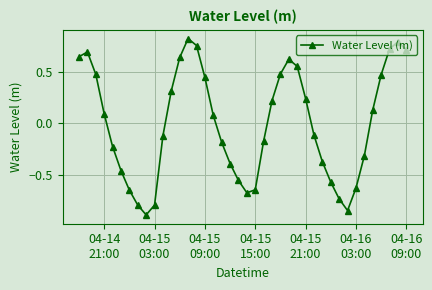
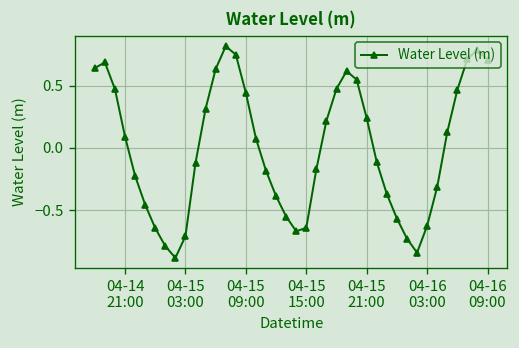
  {
    "04-14 21:00": 0.09,
-   "04-15 03:00": -0.79,
+   "04-15 03:00": -0.71,
    "04-15 09:00": 0.44,
    "04-15 15:00": -0.64,
    "04-15 21:00": 0.24,
    "04-16 03:00": -0.63
  }
